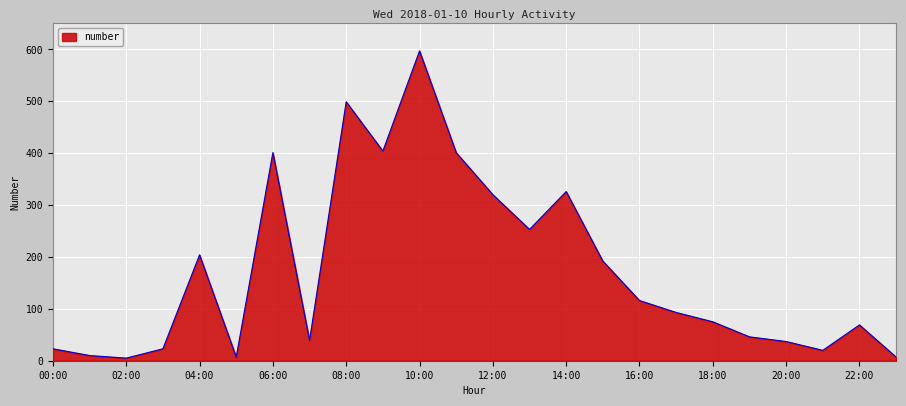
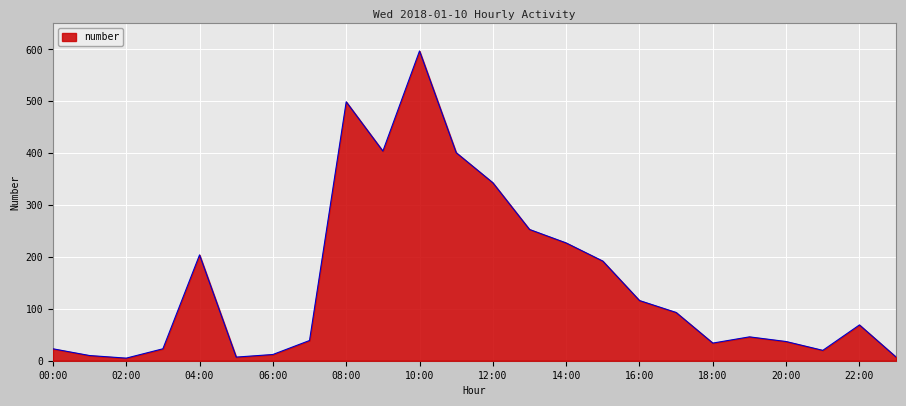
  {
    "00:00": 20,
    "02:00": 10,
    "04:00": 200,
-   "06:00": 400,
+   "06:00": 10,
    "08:00": 500,
    "10:00": 600,
-   "12:00": 320,
-   "14:00": 330,
+   "12:00": 340,
+   "14:00": 230,
    "16:00": 120,
-   "18:00": 80,
+   "18:00": 30,
    "20:00": 40,
    "22:00": 70
  }
